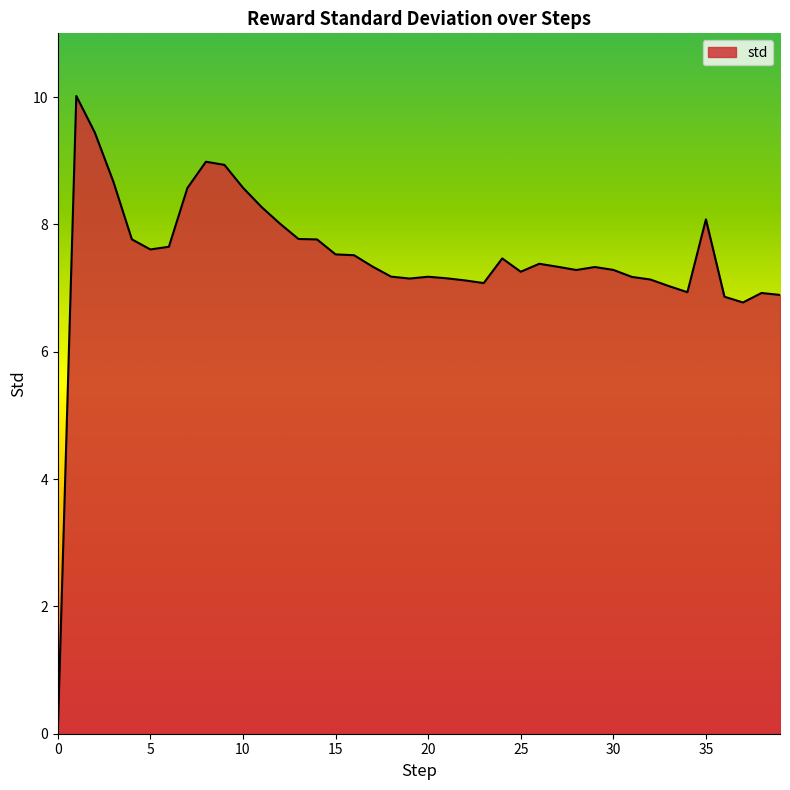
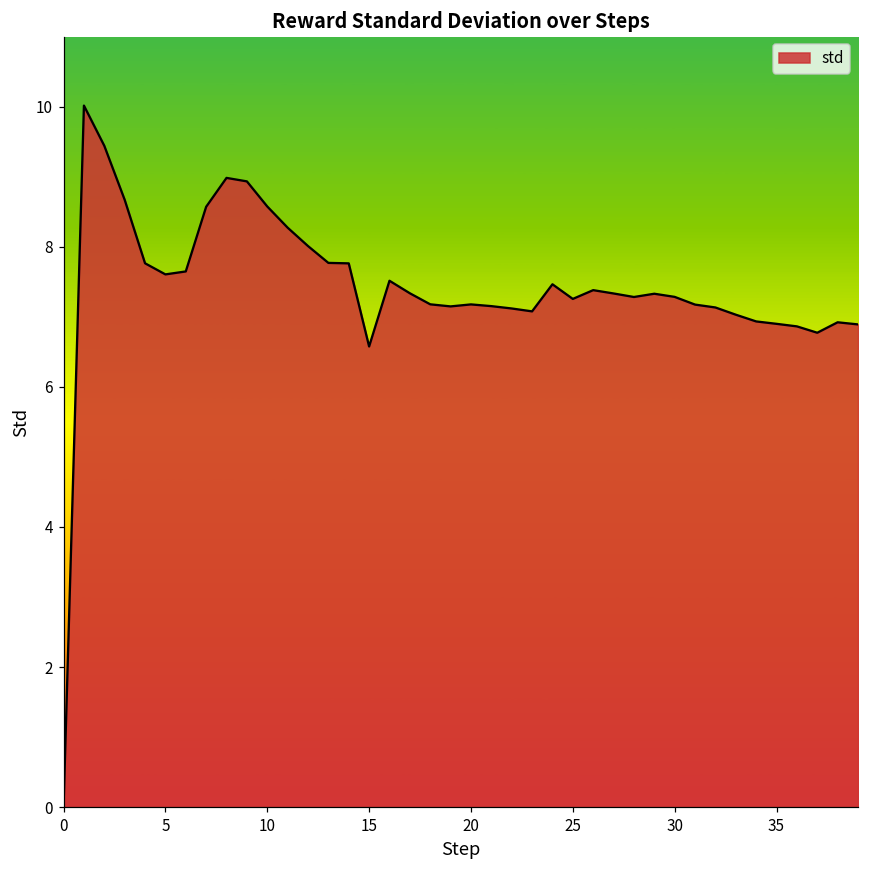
  {
    "0": 0.0,
    "5": 7.6,
    "10": 8.6,
-   "15": 7.5,
+   "15": 6.6,
    "20": 7.2,
    "25": 7.3,
    "30": 7.3,
-   "35": 8.1
+   "35": 6.9
  }
